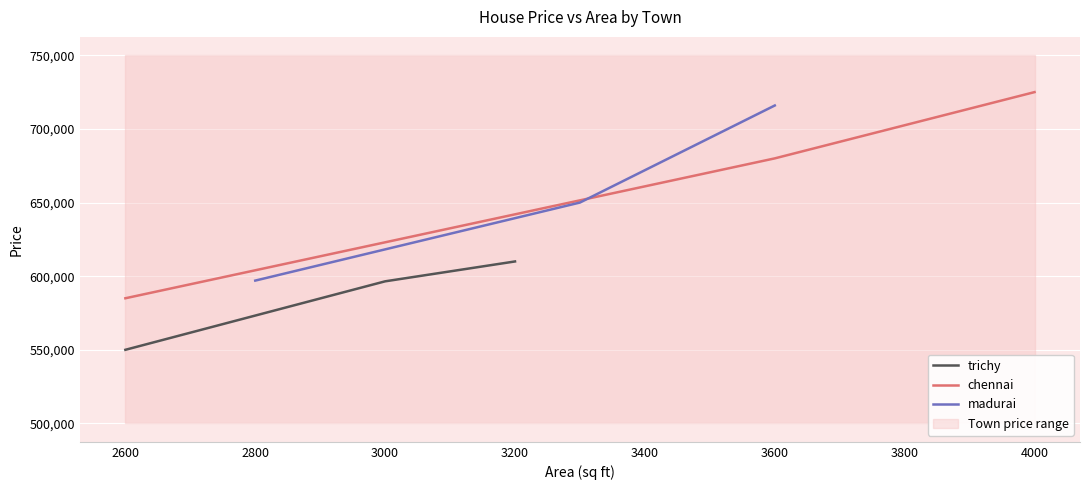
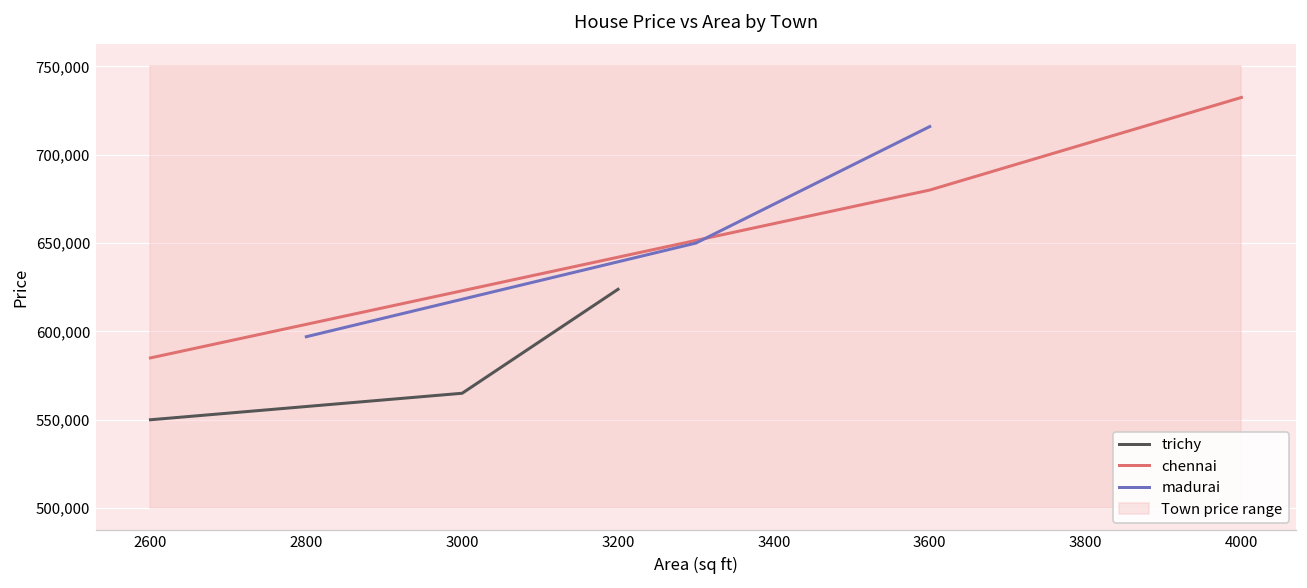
  {
    "trichy": {
      "2600": "550,000",
-     "3000": "596,000",
-     "3200": "610,000"
+     "3000": "565,000",
+     "3200": "624,000"
    },
    "Town price range": {
      "2600": "750,000",
      "4000": "750,000"
    },
    "chennai": {
      "2600": "585,000",
      "3600": "680,000",
-     "4000": "725,000"
+     "4000": "732,000"
    },
    "madurai": {
      "2800": "597,000",
      "3600": "716,000"
    }
  }
